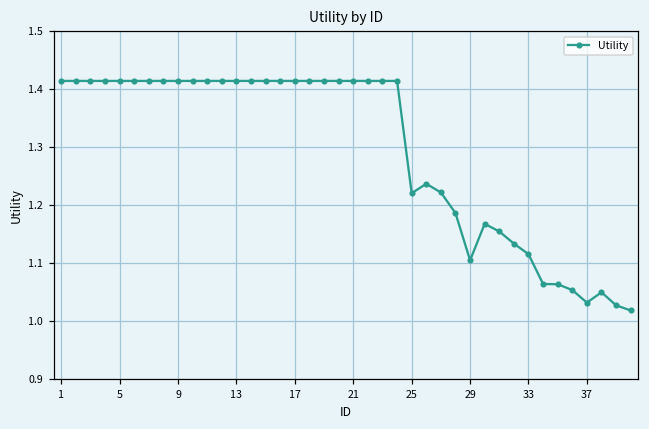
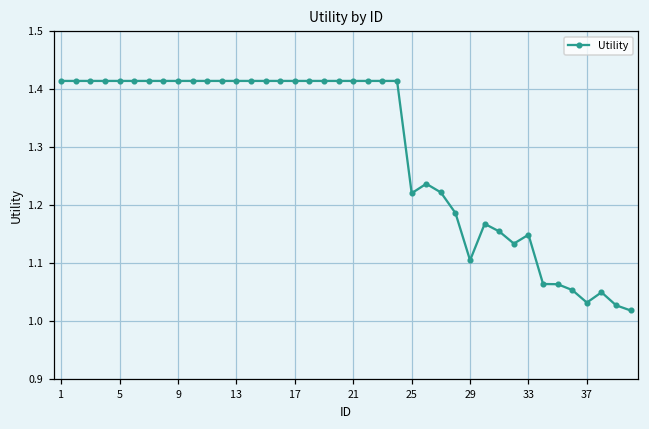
  {
    "1": 1.41,
    "5": 1.41,
    "9": 1.41,
    "13": 1.41,
    "17": 1.41,
    "21": 1.41,
    "25": 1.22,
    "29": 1.10,
-   "33": 1.12,
+   "33": 1.15,
    "37": 1.03
  }
